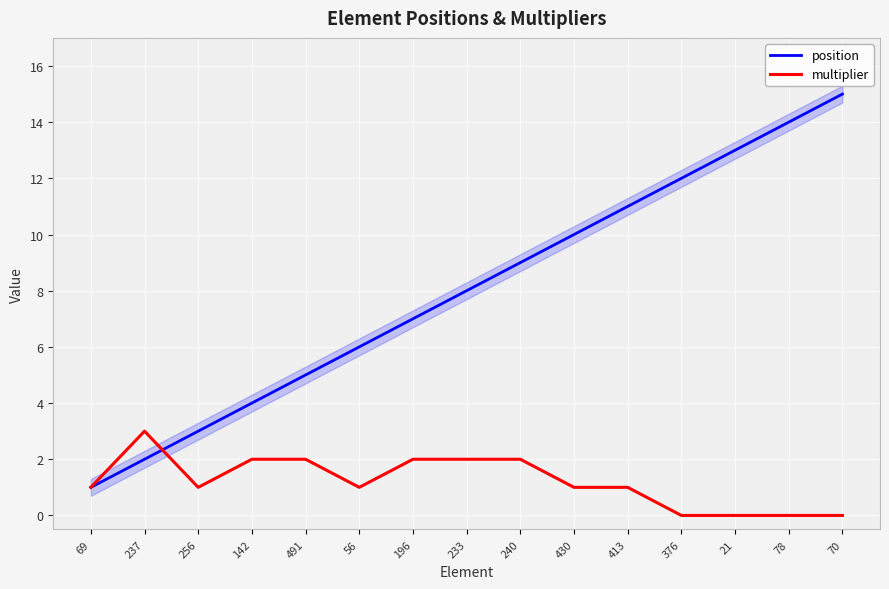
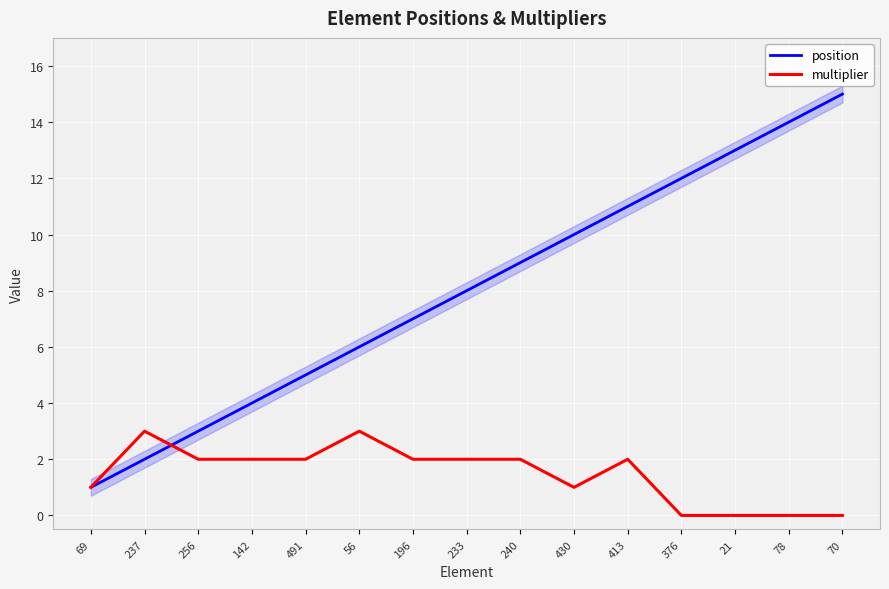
  {
    "multiplier": {
      "237": 3,
-     "256": 1,
+     "256": 2,
      "142": 2,
      "491": 2,
-     "56": 1,
+     "56": 3,
      "196": 2,
      "233": 2,
      "240": 2,
      "430": 1,
-     "413": 1,
+     "413": 2,
      "376": 0,
      "21": 0,
      "78": 0,
      "70": 0
    }
  }
